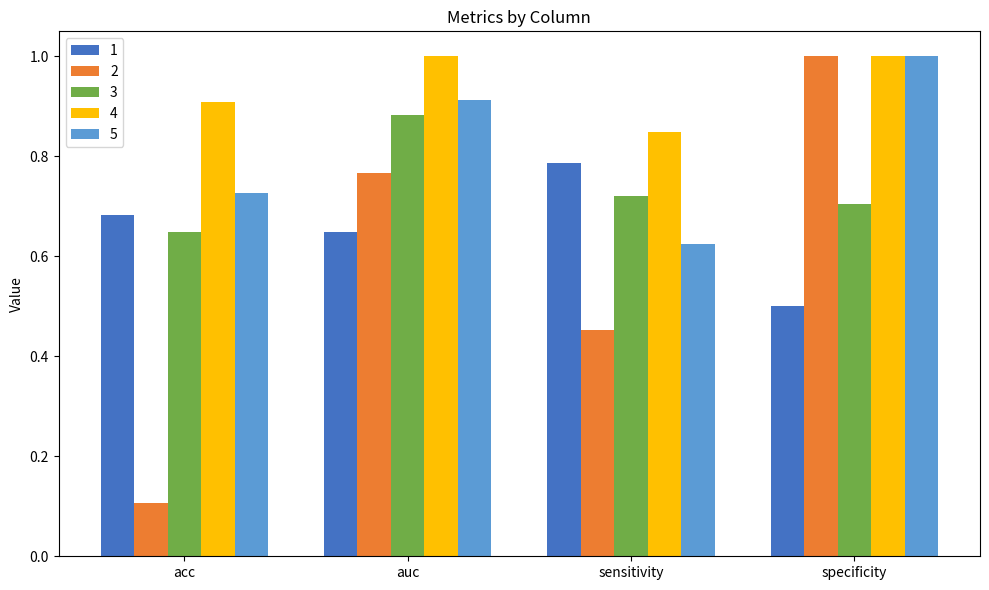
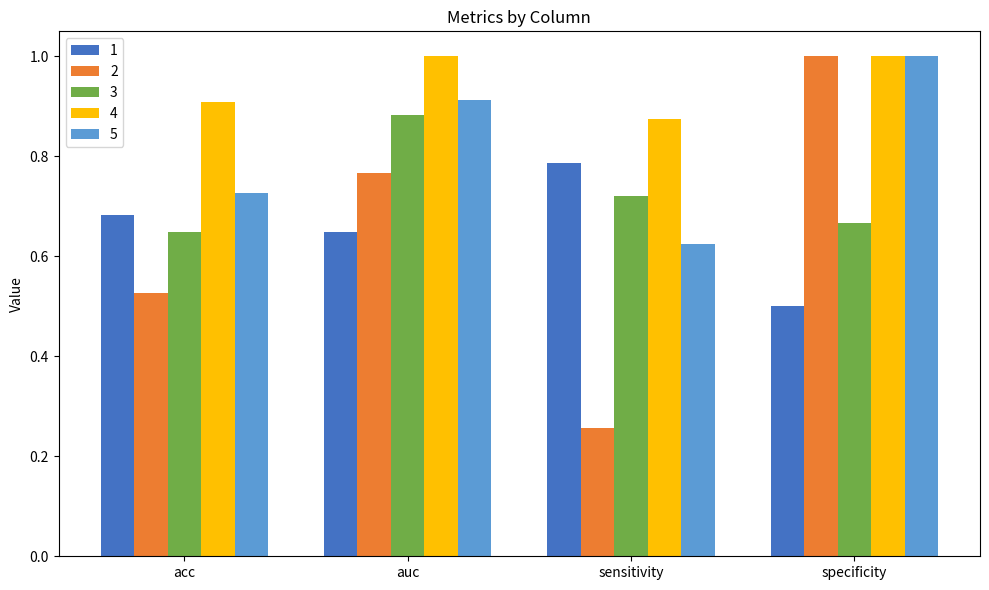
  {
    "2": {
-     "acc": 0.11,
+     "acc": 0.53,
      "auc": 0.77,
-     "sensitivity": 0.45,
+     "sensitivity": 0.26,
      "specificity": 1.00
    },
    "3": {
      "acc": 0.65,
      "auc": 0.88,
      "sensitivity": 0.72,
-     "specificity": 0.70
+     "specificity": 0.67
    },
    "4": {
      "acc": 0.91,
      "auc": 1.00,
-     "sensitivity": 0.85,
+     "sensitivity": 0.88,
      "specificity": 1.00
    }
  }
